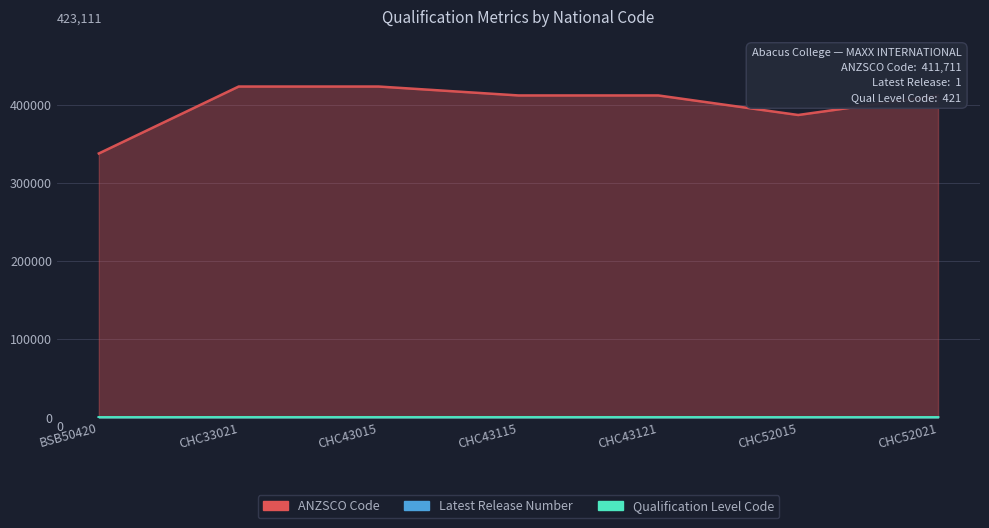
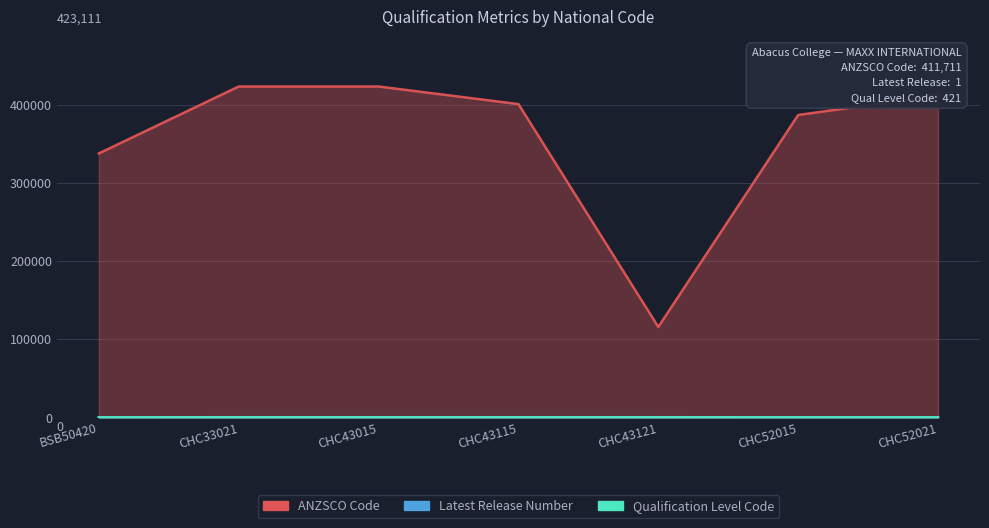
  {
    "ANZSCO Code": {
      "BSB50420": 340000,
      "CHC33021": 420000,
      "CHC43015": 420000,
-     "CHC43115": 410000,
-     "CHC43121": 410000,
+     "CHC43115": 400000,
+     "CHC43121": 120000,
      "CHC52015": 390000
    }
  }
